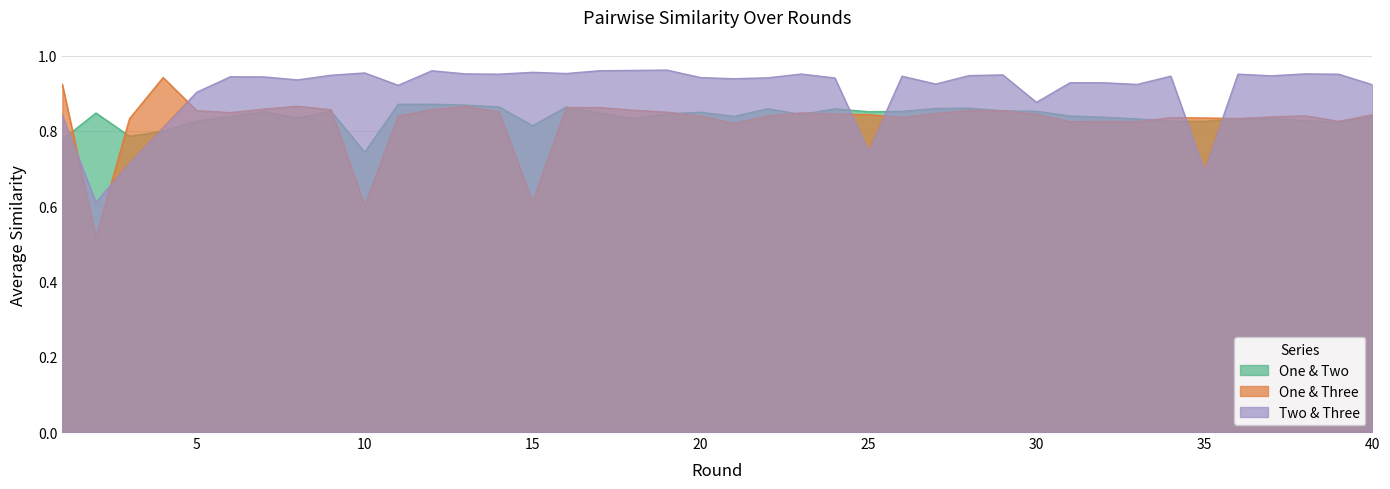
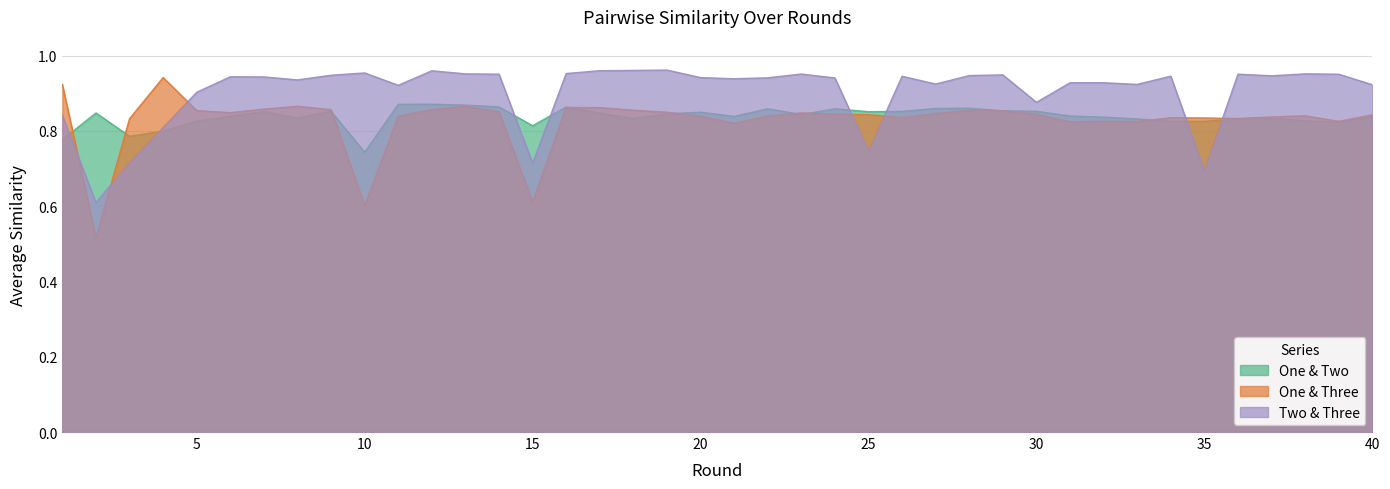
  {
    "One & Two": {
      "5": 0.83,
      "10": 0.74,
      "15": 0.81,
      "20": 0.85,
      "25": 0.85,
      "30": 0.85,
      "35": 0.83
    },
    "One & Three": {
      "5": 0.85,
      "10": 0.60,
      "15": 0.61,
      "20": 0.84,
      "25": 0.84,
      "30": 0.84,
      "35": 0.83
    },
    "Two & Three": {
      "5": 0.90,
      "10": 0.95,
-     "15": 0.96,
+     "15": 0.71,
      "20": 0.94,
      "25": 0.75,
      "30": 0.88,
      "35": 0.69,
      "40": 0.92
    }
  }
